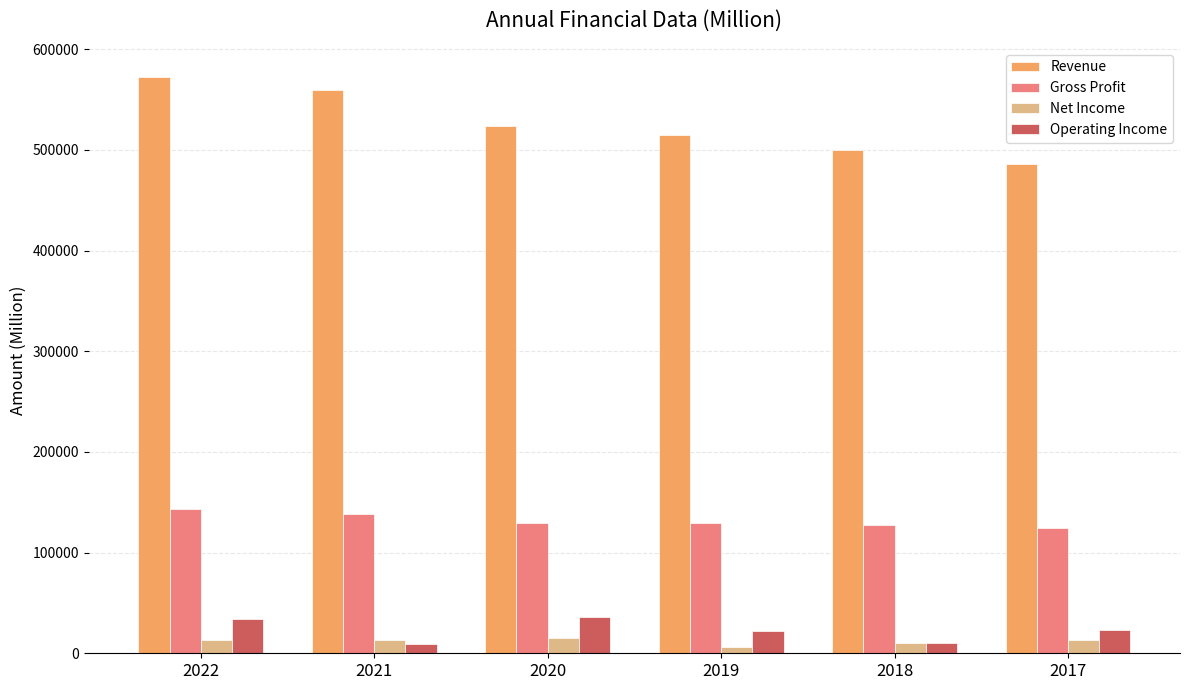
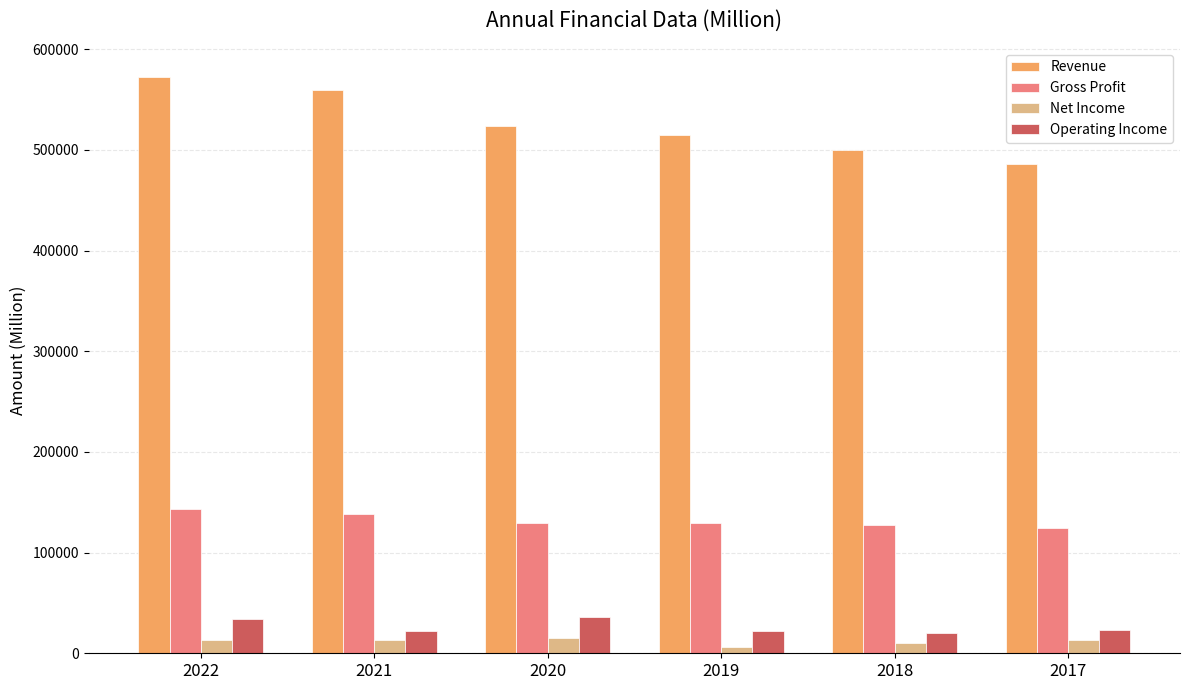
  {
    "Operating Income": {
      "2022": 34000,
-     "2021": 9000,
+     "2021": 23000,
      "2020": 36000,
      "2019": 22000,
-     "2018": 10000,
+     "2018": 20000,
      "2017": 23000
    }
  }
